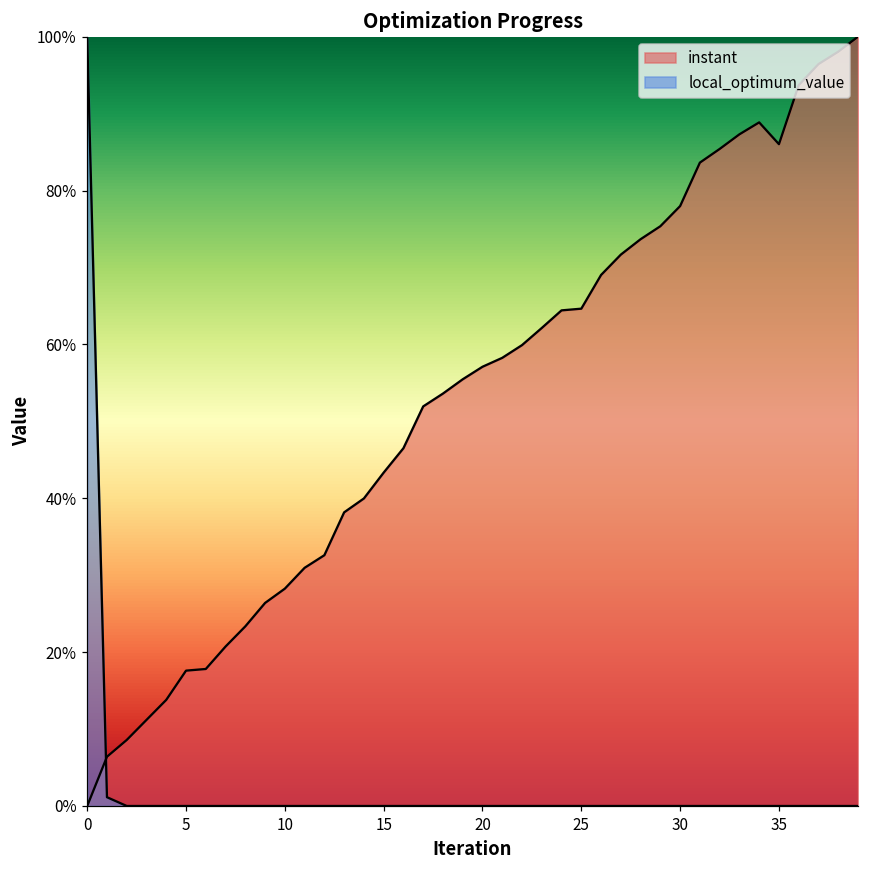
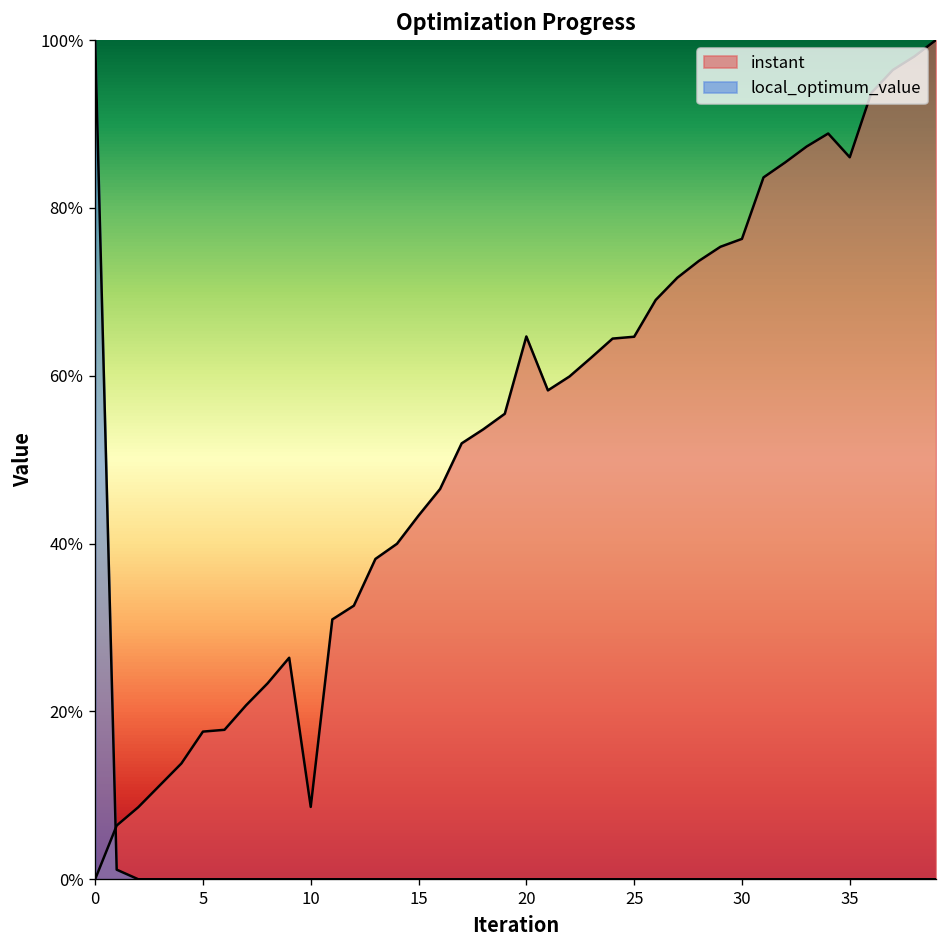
  {
    "instant": {
      "0": "0%",
      "5": "18%",
-     "10": "28%",
+     "10": "9%",
      "15": "43%",
-     "20": "57%",
+     "20": "65%",
      "25": "65%",
-     "30": "78%",
+     "30": "76%",
      "35": "86%"
    },
    "local_optimum_value": {
      "0": "100%",
      "5": "0%",
      "10": "0%",
      "15": "0%",
      "20": "0%",
      "25": "0%",
      "30": "0%",
      "35": "0%"
    }
  }
